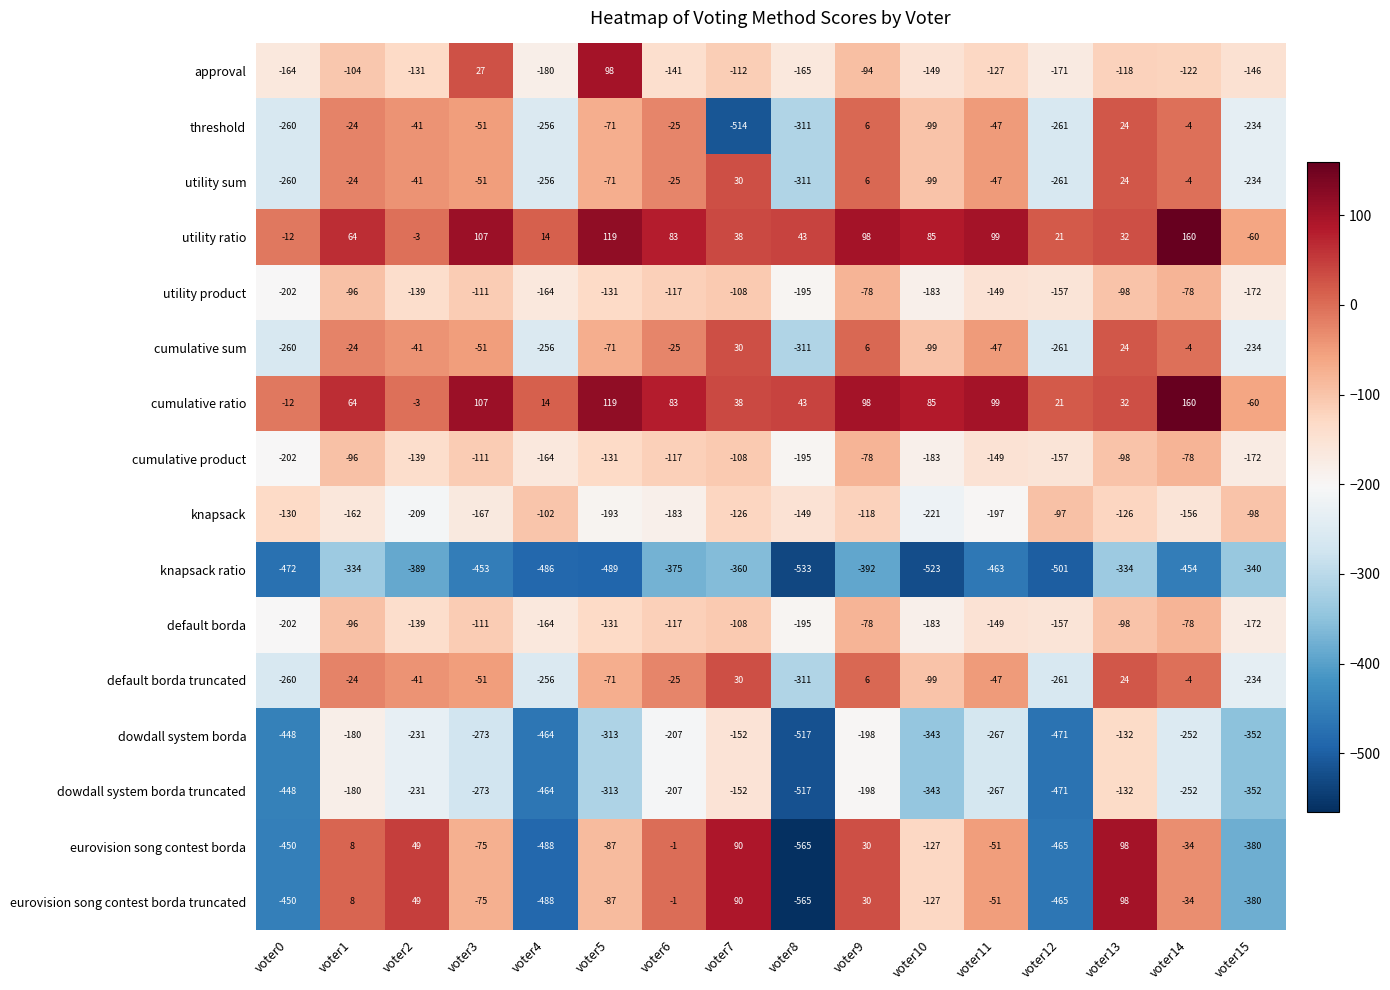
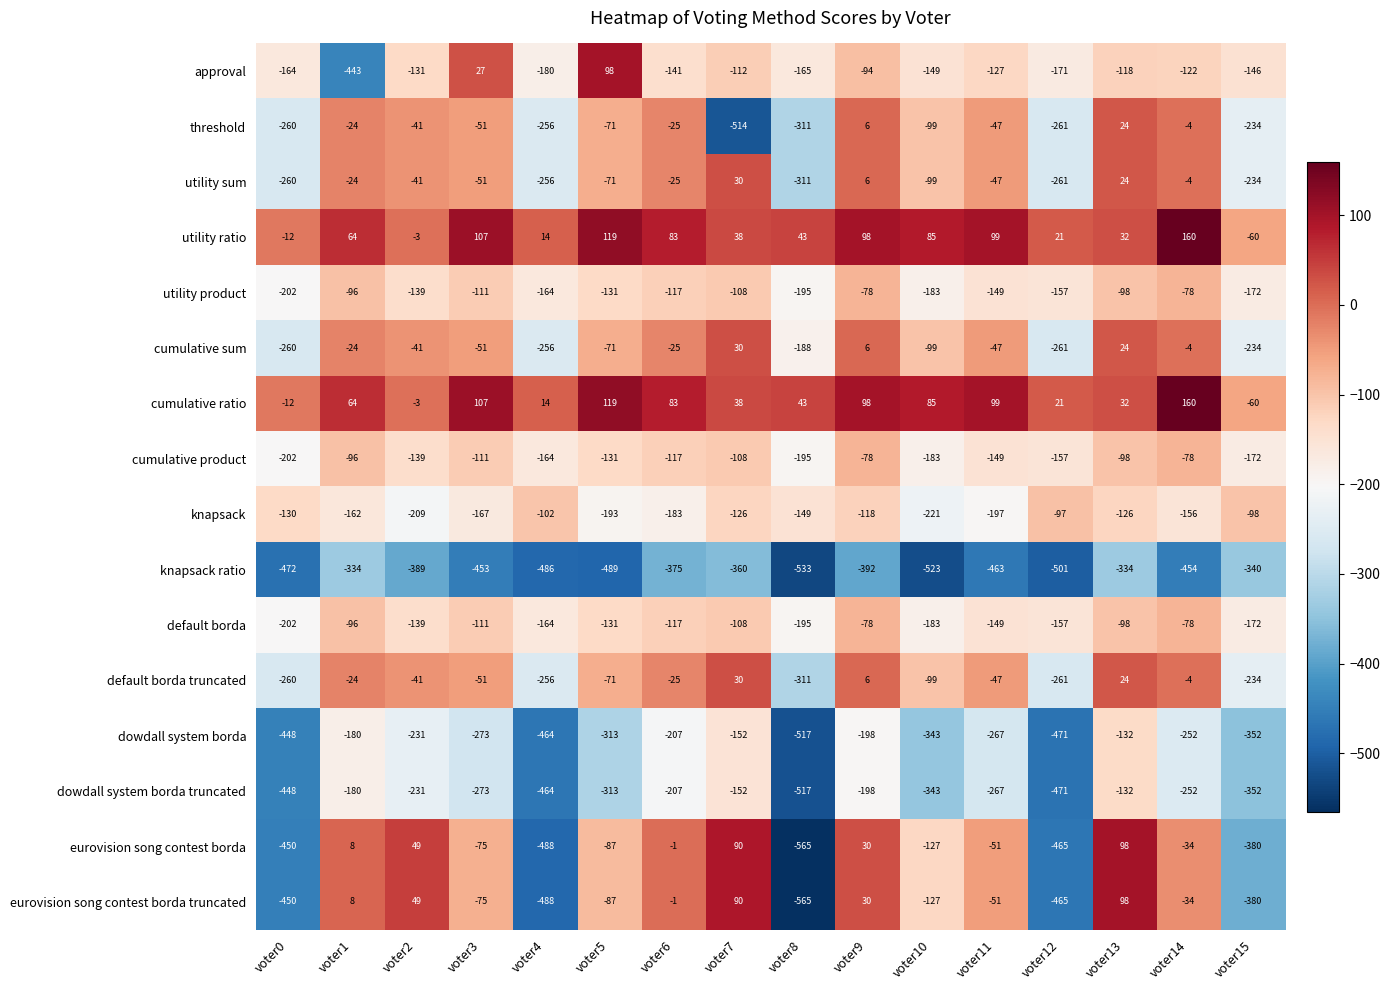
  {
    "approval": {
      "voter0": -164,
-     "voter1": -104,
+     "voter1": -443,
      "voter2": -131,
      "voter3": 27,
      "voter4": -180,
      "voter5": 98,
      "voter6": -141,
      "voter7": -112,
      "voter8": -165,
      "voter9": -94,
      "voter10": -149,
      "voter11": -127,
      "voter12": -171,
      "voter13": -118,
      "voter14": -122,
      "voter15": -146
    },
    "cumulative sum": {
      "voter0": -260,
      "voter1": -24,
      "voter2": -41,
      "voter3": -51,
      "voter4": -256,
      "voter5": -71,
      "voter6": -25,
      "voter7": 30,
-     "voter8": -311,
+     "voter8": -188,
      "voter9": 6,
      "voter10": -99,
      "voter11": -47,
      "voter12": -261,
      "voter13": 24,
      "voter14": -4,
      "voter15": -234
    }
  }
